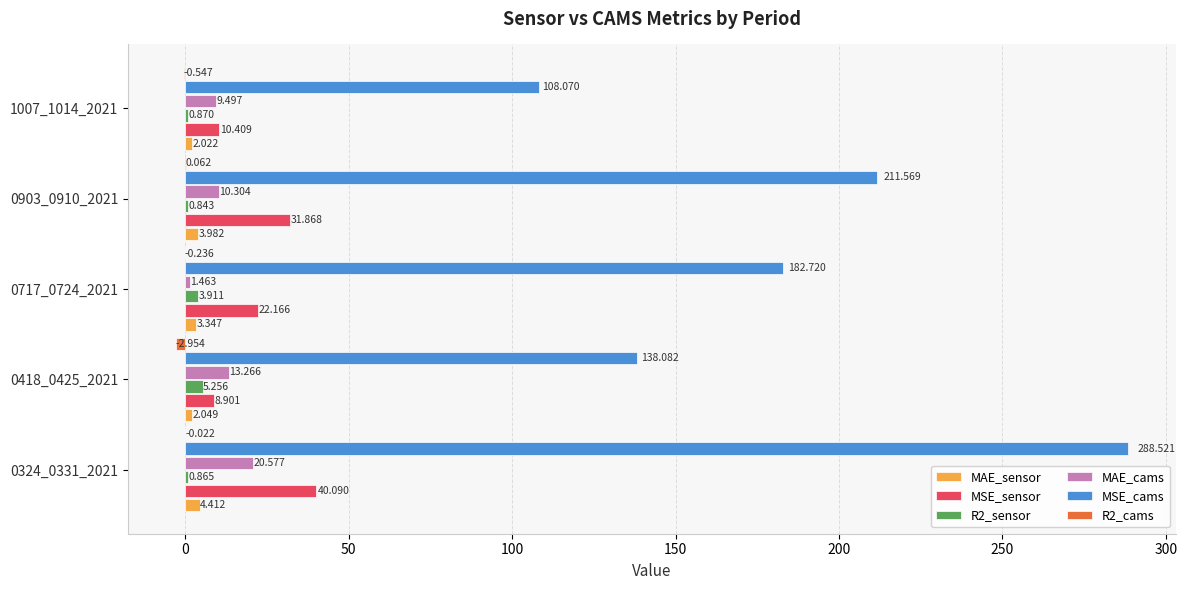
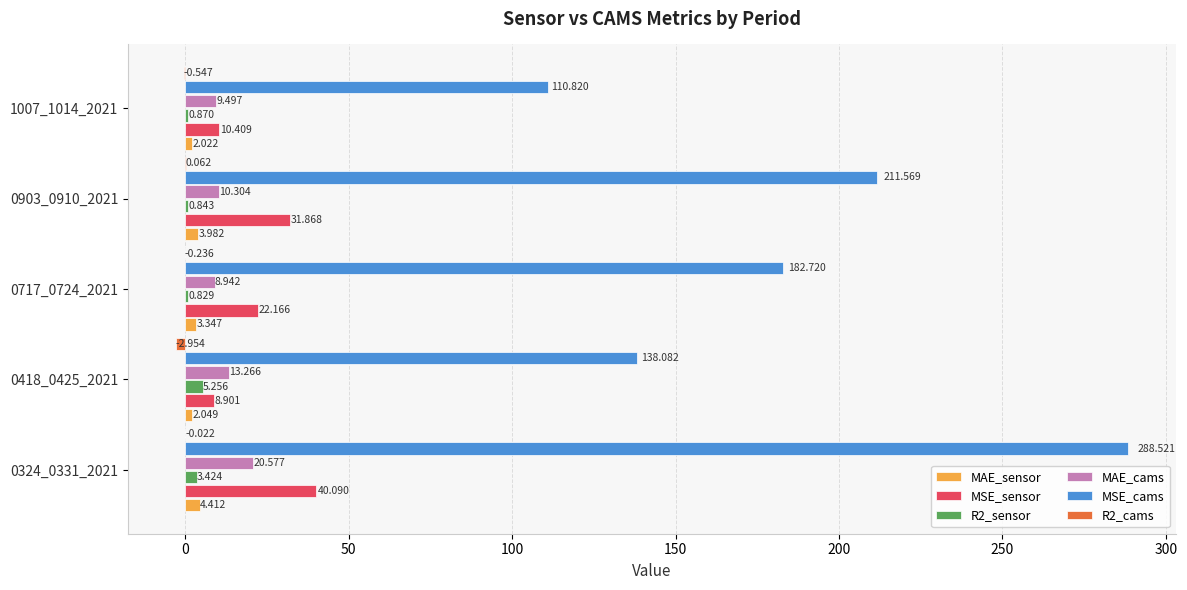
  {
    "R2_sensor": {
      "1007_1014_2021": 0.870,
      "0903_0910_2021": 0.843,
-     "0717_0724_2021": 3.911,
+     "0717_0724_2021": 0.829,
      "0418_0425_2021": 5.256,
-     "0324_0331_2021": 0.865
+     "0324_0331_2021": 3.424
    },
    "MAE_cams": {
      "1007_1014_2021": 9.497,
      "0903_0910_2021": 10.304,
-     "0717_0724_2021": 1.463,
+     "0717_0724_2021": 8.942,
      "0418_0425_2021": 13.266,
      "0324_0331_2021": 20.577
    },
    "MSE_cams": {
-     "1007_1014_2021": 108.070,
+     "1007_1014_2021": 110.820,
      "0903_0910_2021": 211.569,
      "0717_0724_2021": 182.720,
      "0418_0425_2021": 138.082,
      "0324_0331_2021": 288.521
    }
  }
